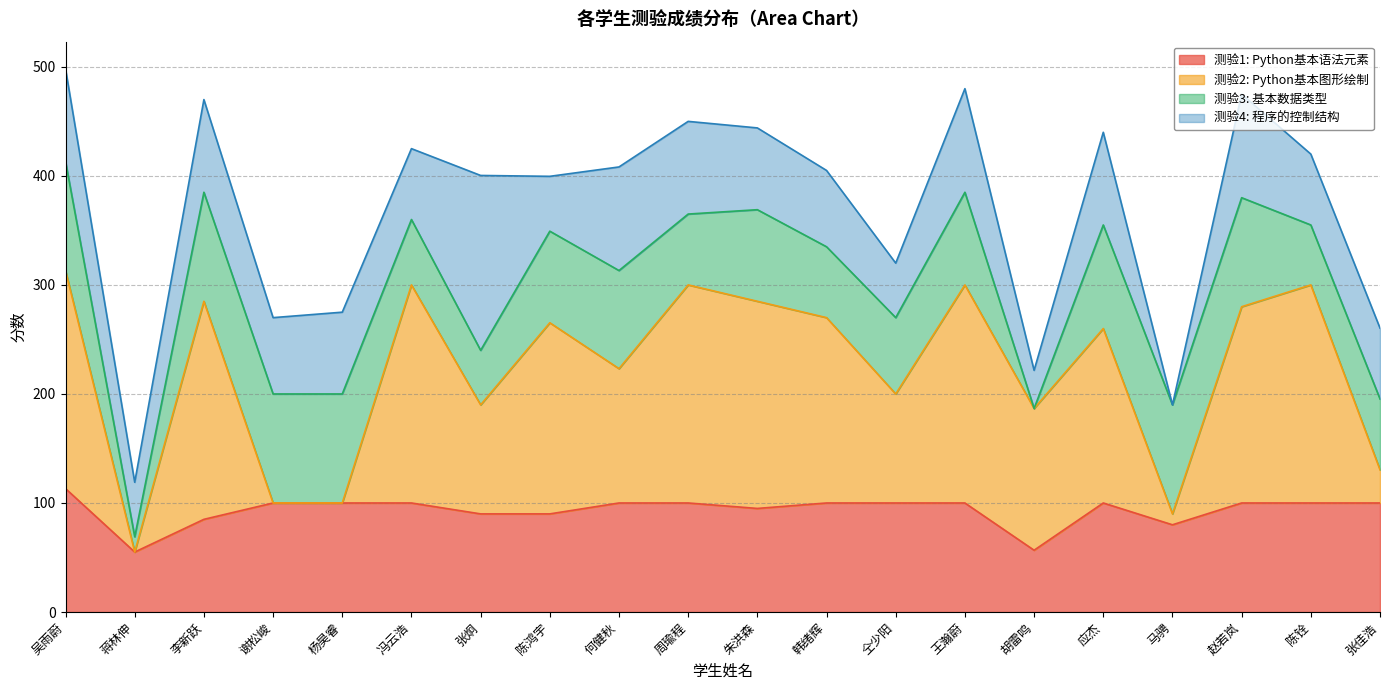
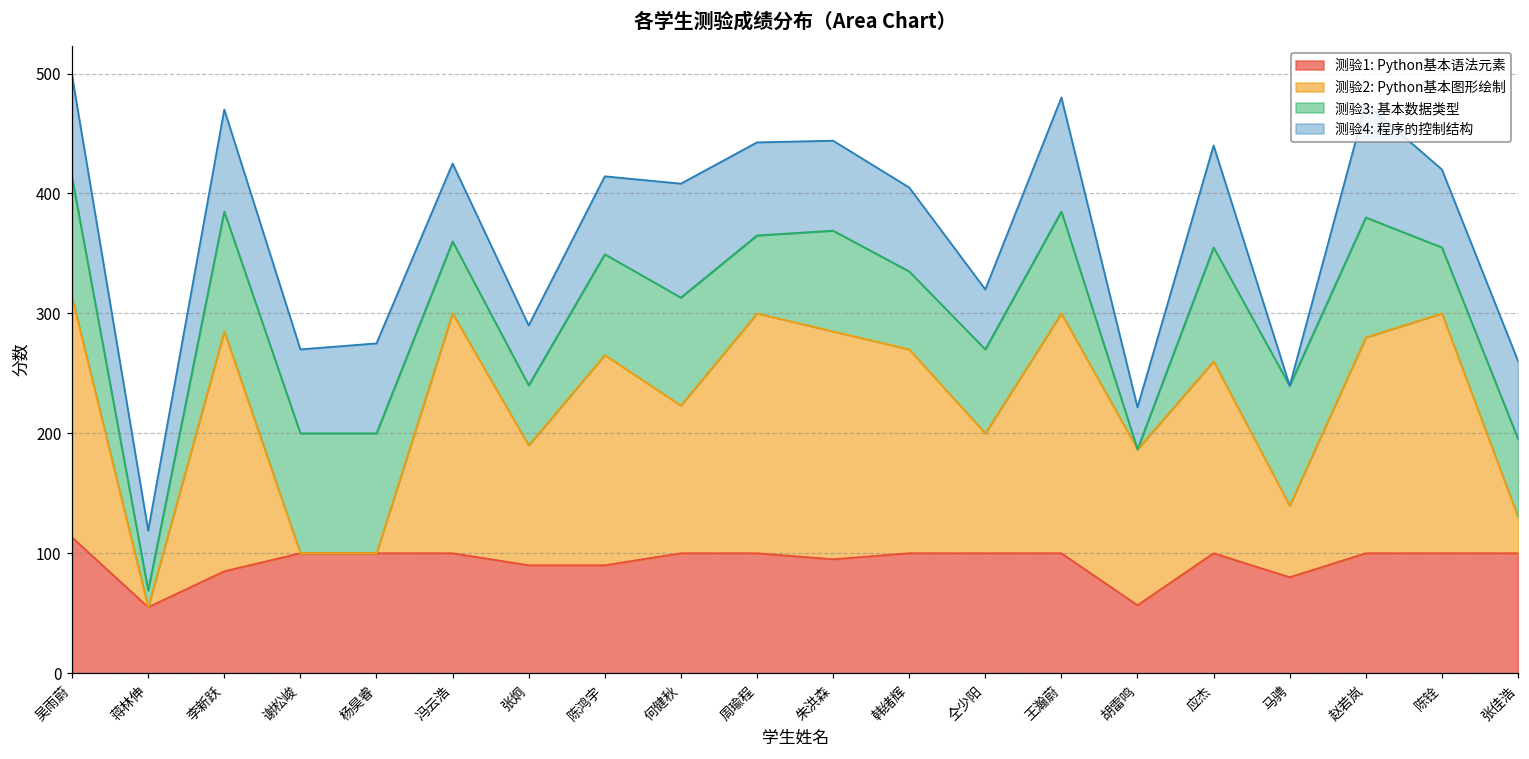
  {
    "测验1: Python基本语法元素": {
      "吴雨蔚": 113,
      "李新跃": 85,
      "冯云浩": 100,
      "张炯": 90,
      "陈鸿宇": 90,
      "何健秋": 100,
      "周瑜程": 100,
      "朱洪森": 95,
      "韩绪辉": 100,
      "仝少阳": 100,
      "王瀚蔚": 100,
      "胡雷鸣": 57,
      "应杰": 100,
      "马骋": 80,
      "赵若岚": 100,
      "陈铨": 100,
      "张佳浩": 100
    },
    "测验2: Python基本图形绘制": {
      "吴雨蔚": 200,
      "李新跃": 200,
      "冯云浩": 200,
      "张炯": 100,
      "陈鸿宇": 175,
      "何健秋": 123,
      "周瑜程": 200,
      "朱洪森": 190,
      "韩绪辉": 170,
      "仝少阳": 100,
      "王瀚蔚": 200,
      "应杰": 160,
-     "马骋": 10,
+     "马骋": 60,
      "赵若岚": 180,
      "陈铨": 200,
      "张佳浩": 30
    },
    "测验3: 基本数据类型": {
      "吴雨蔚": 100,
      "蒋林伸": 14,
      "李新跃": 100,
      "谢松峻": 100,
      "杨昊睿": 100,
      "冯云浩": 60,
      "张炯": 50,
      "陈鸿宇": 84,
      "何健秋": 90,
      "周瑜程": 65,
      "朱洪森": 84,
      "韩绪辉": 65,
      "仝少阳": 70,
      "王瀚蔚": 85,
      "应杰": 95,
      "赵若岚": 100,
      "陈铨": 55,
      "张佳浩": 65
    },
    "测验4: 程序的控制结构": {
      "吴雨蔚": 85,
      "蒋林伸": 50,
      "李新跃": 85,
      "谢松峻": 70,
      "杨昊睿": 75,
      "冯云浩": 65,
-     "张炯": 160,
-     "陈鸿宇": 50,
+     "张炯": 50,
+     "陈鸿宇": 65,
      "何健秋": 95,
-     "周瑜程": 85,
+     "周瑜程": 78,
      "朱洪森": 75,
      "韩绪辉": 70,
      "仝少阳": 50,
      "王瀚蔚": 95,
      "胡雷鸣": 35,
      "应杰": 85,
      "陈铨": 65,
      "张佳浩": 65
    }
  }
